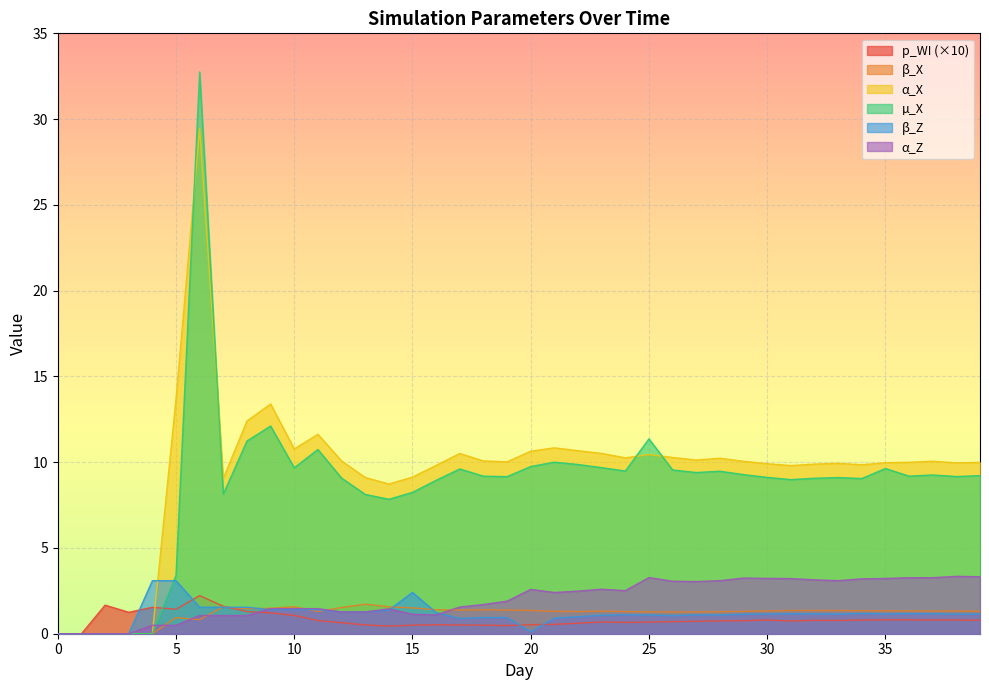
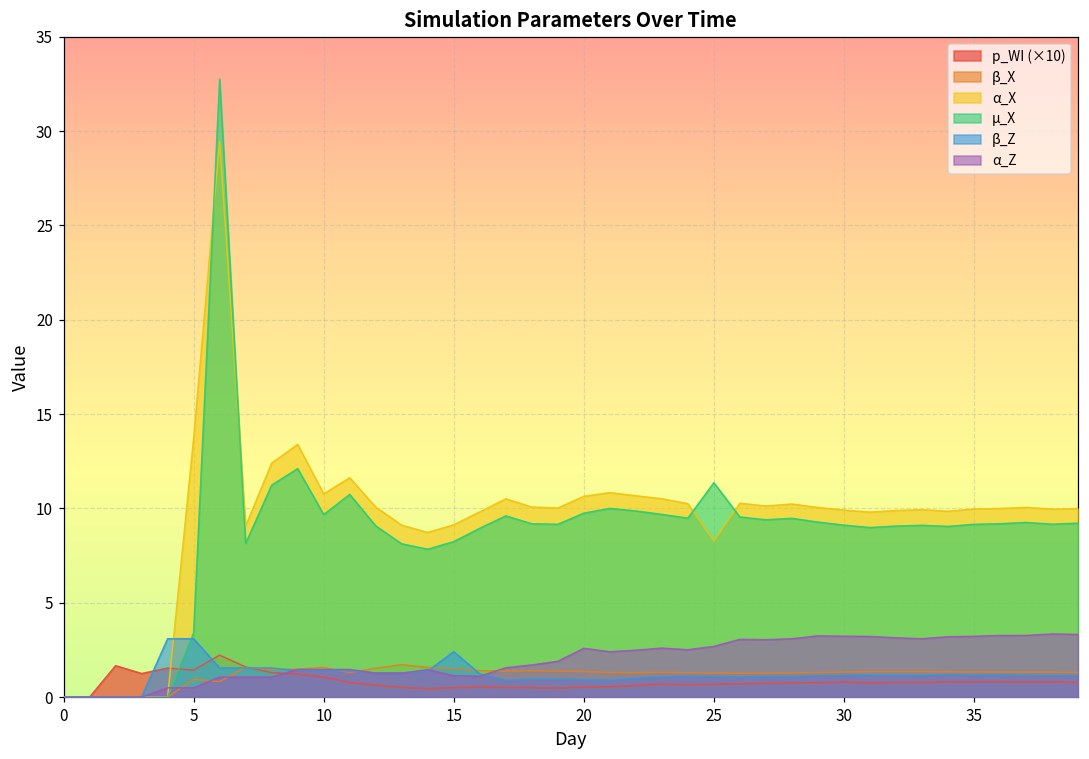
  {
    "α_X": {
      "5": 13.7,
      "10": 10.8,
      "15": 9.1,
      "20": 10.6,
-     "25": 10.4,
+     "25": 8.3,
      "30": 9.9,
      "35": 10.0
    },
    "µ_X": {
      "5": 3.4,
      "10": 9.7,
      "15": 8.2,
      "20": 9.7,
      "25": 11.4,
      "30": 9.1,
-     "35": 9.6
+     "35": 9.2
    },
    "β_Z": {
      "5": 3.1,
      "15": 2.4,
-     "20": 0.1,
+     "20": 0.9,
      "25": 1.1,
      "30": 1.1,
      "35": 1.2
    },
    "α_Z": {
      "5": 0.5,
      "15": 1.1,
      "20": 2.6,
-     "25": 3.3,
+     "25": 2.7,
      "30": 3.2,
      "35": 3.2
    }
  }
